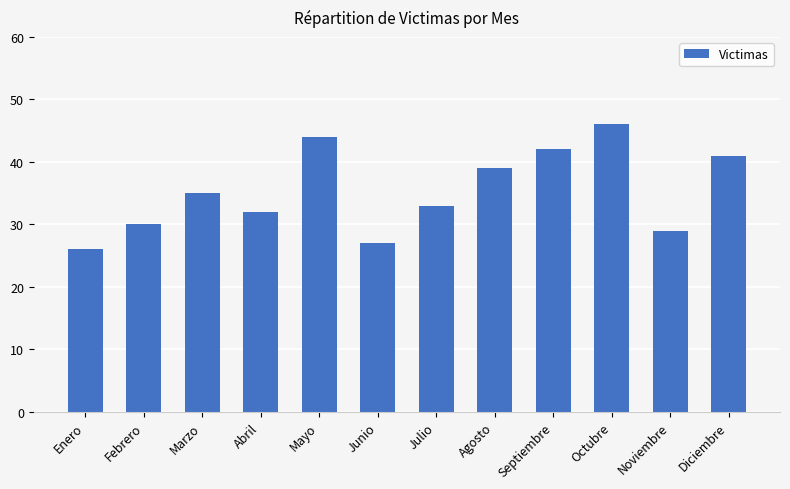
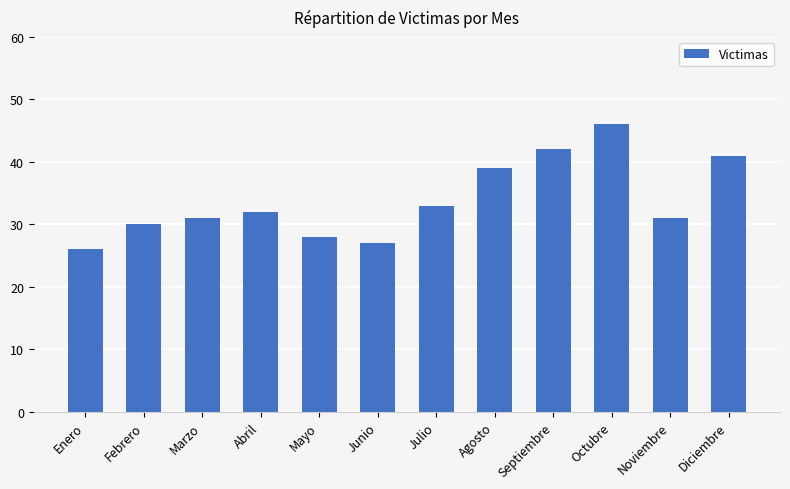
  {
    "Enero": 26,
    "Febrero": 30,
-   "Marzo": 35,
+   "Marzo": 31,
    "Abril": 32,
-   "Mayo": 44,
+   "Mayo": 28,
    "Junio": 27,
    "Julio": 33,
    "Agosto": 39,
    "Septiembre": 42,
    "Octubre": 46,
-   "Noviembre": 29,
+   "Noviembre": 31,
    "Diciembre": 41
  }
